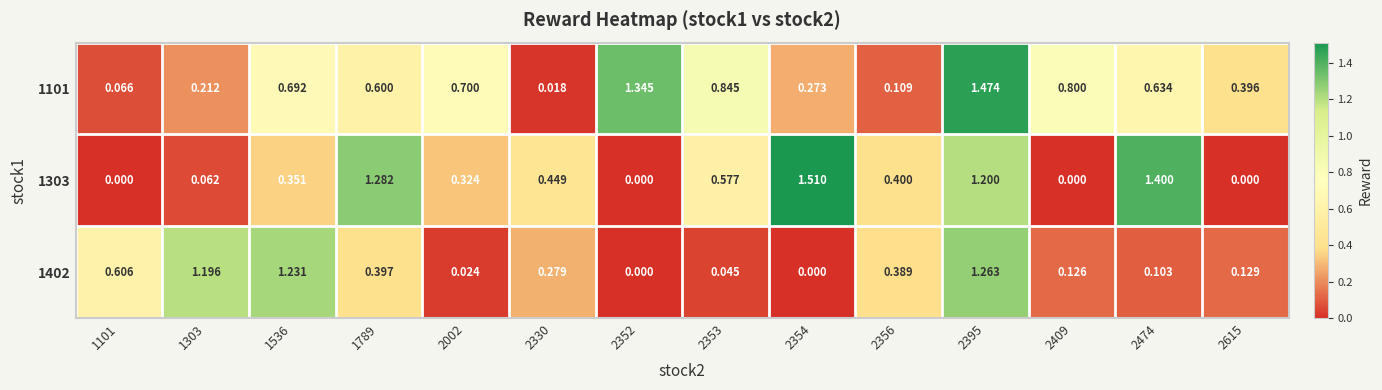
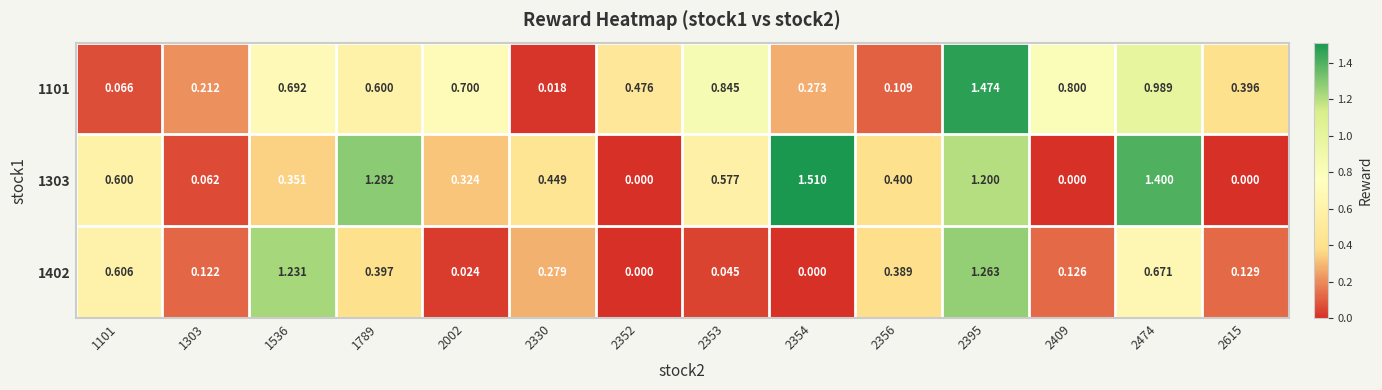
  {
    "1101": {
      "1101": 0.066,
      "1303": 0.212,
      "1536": 0.692,
      "1789": 0.600,
      "2002": 0.700,
      "2330": 0.018,
-     "2352": 1.345,
+     "2352": 0.476,
      "2353": 0.845,
      "2354": 0.273,
      "2356": 0.109,
      "2395": 1.474,
      "2409": 0.800,
-     "2474": 0.634,
+     "2474": 0.989,
      "2615": 0.396
    },
    "1303": {
-     "1101": 0.000,
+     "1101": 0.600,
      "1303": 0.062,
      "1536": 0.351,
      "1789": 1.282,
      "2002": 0.324,
      "2330": 0.449,
      "2352": 0.000,
      "2353": 0.577,
      "2354": 1.510,
      "2356": 0.400,
      "2395": 1.200,
      "2409": 0.000,
      "2474": 1.400,
      "2615": 0.000
    },
    "1402": {
      "1101": 0.606,
-     "1303": 1.196,
+     "1303": 0.122,
      "1536": 1.231,
      "1789": 0.397,
      "2002": 0.024,
      "2330": 0.279,
      "2352": 0.000,
      "2353": 0.045,
      "2354": 0.000,
      "2356": 0.389,
      "2395": 1.263,
      "2409": 0.126,
-     "2474": 0.103,
+     "2474": 0.671,
      "2615": 0.129
    }
  }
